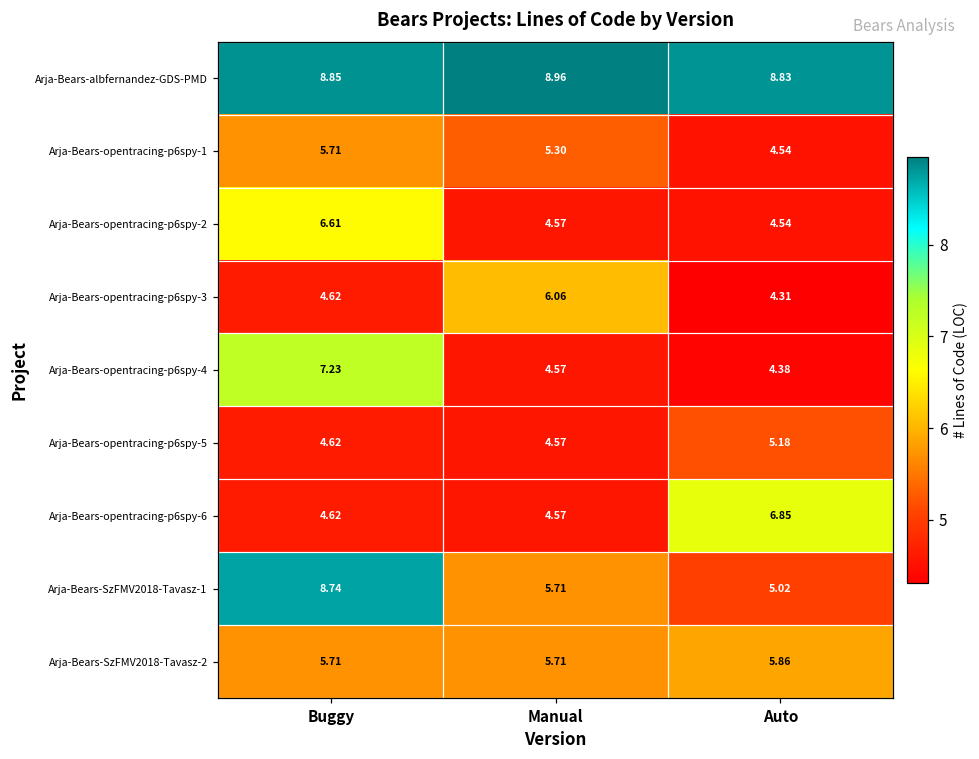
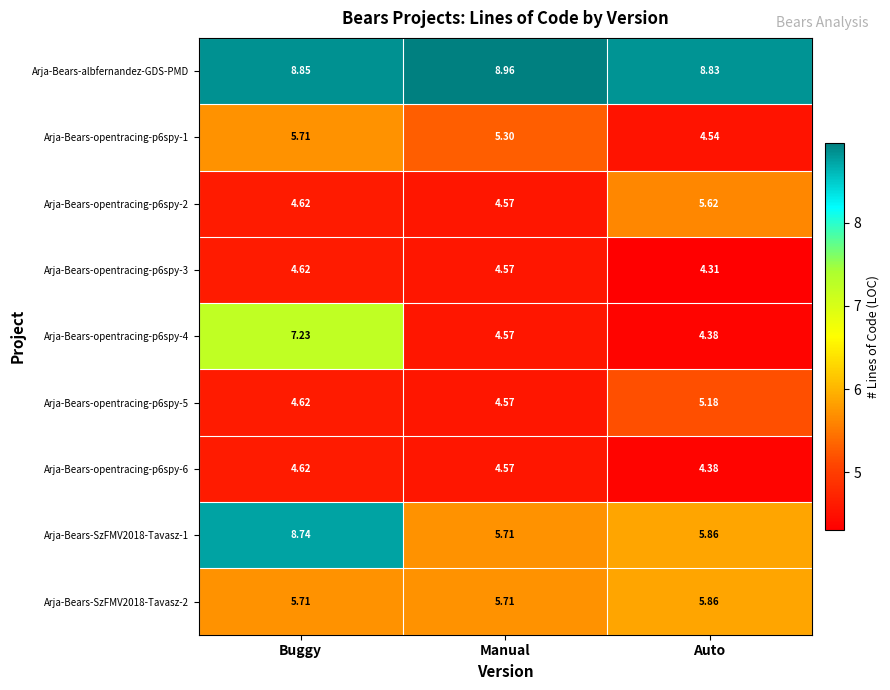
  {
    "Arja-Bears-albfernandez-GDS-PMD": {
      "Buggy": 8.85,
      "Manual": 8.96,
      "Auto": 8.83
    },
    "Arja-Bears-opentracing-p6spy-1": {
      "Buggy": 5.71,
      "Manual": 5.30,
      "Auto": 4.54
    },
    "Arja-Bears-opentracing-p6spy-2": {
-     "Buggy": 6.61,
+     "Buggy": 4.62,
      "Manual": 4.57,
-     "Auto": 4.54
+     "Auto": 5.62
    },
    "Arja-Bears-opentracing-p6spy-3": {
      "Buggy": 4.62,
-     "Manual": 6.06,
+     "Manual": 4.57,
      "Auto": 4.31
    },
    "Arja-Bears-opentracing-p6spy-4": {
      "Buggy": 7.23,
      "Manual": 4.57,
      "Auto": 4.38
    },
    "Arja-Bears-opentracing-p6spy-5": {
      "Buggy": 4.62,
      "Manual": 4.57,
      "Auto": 5.18
    },
    "Arja-Bears-opentracing-p6spy-6": {
      "Buggy": 4.62,
      "Manual": 4.57,
-     "Auto": 6.85
+     "Auto": 4.38
    },
    "Arja-Bears-SzFMV2018-Tavasz-1": {
      "Buggy": 8.74,
      "Manual": 5.71,
-     "Auto": 5.02
+     "Auto": 5.86
    },
    "Arja-Bears-SzFMV2018-Tavasz-2": {
      "Buggy": 5.71,
      "Manual": 5.71,
      "Auto": 5.86
    }
  }
